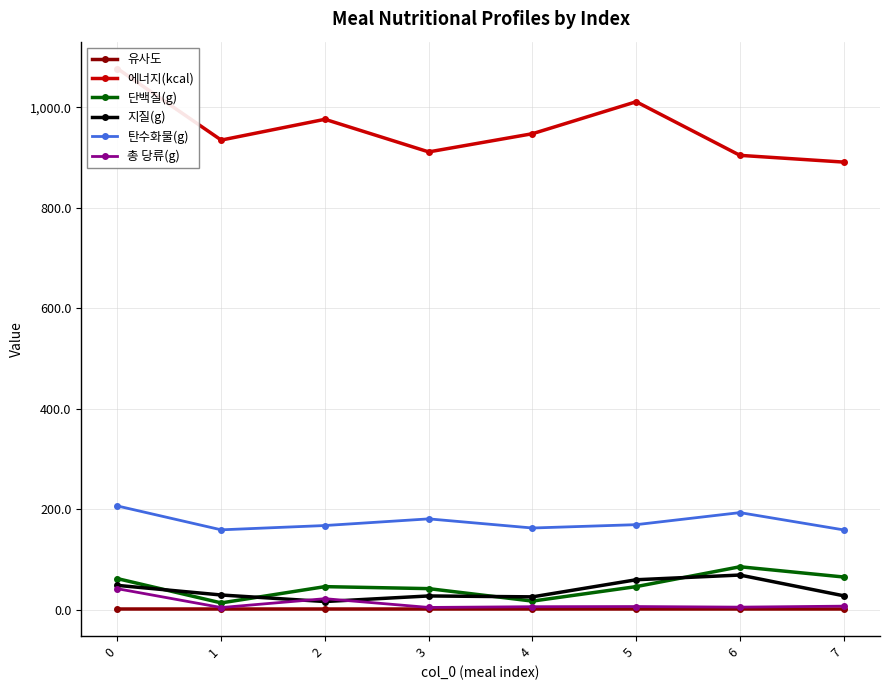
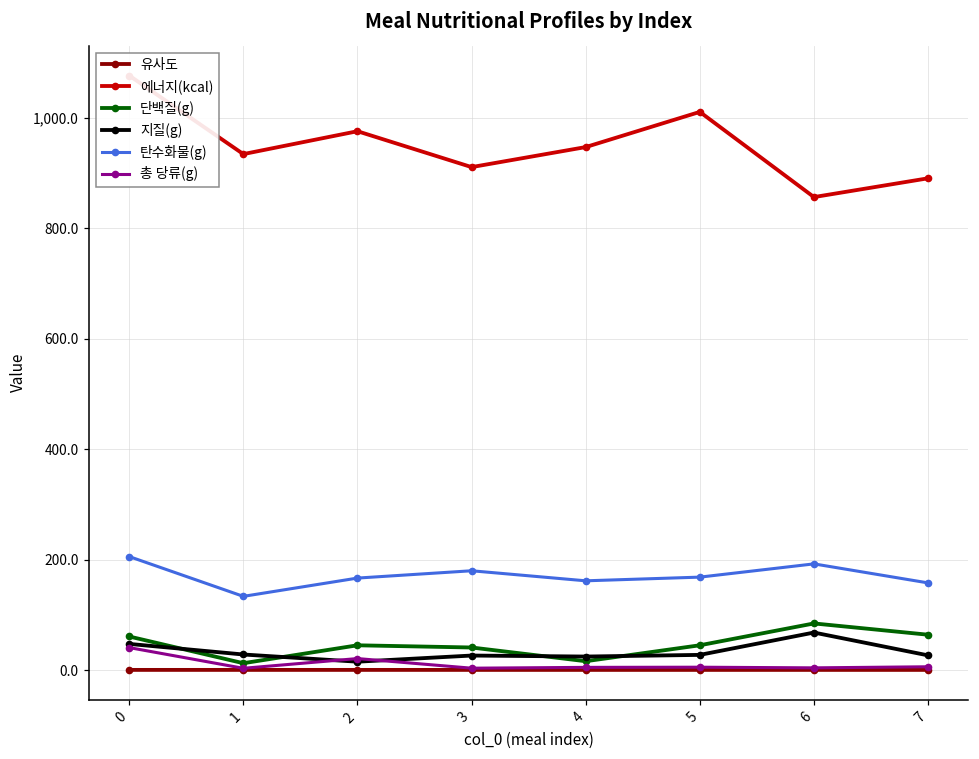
  {
    "유사도": {
      "0": "0",
      "2": "0",
      "7": "0"
    },
    "에너지(kcal)": {
      "1": "930",
      "2": "980",
      "3": "910",
      "4": "950",
      "5": "1,010",
-     "6": "900",
+     "6": "860",
      "7": "890"
    },
    "단백질(g)": {
      "0": "60",
      "1": "10",
      "2": "50",
      "3": "40",
      "4": "20",
      "5": "50",
      "6": "90",
      "7": "60"
    },
    "지질(g)": {
      "0": "50",
      "1": "30",
      "2": "20",
      "3": "30",
      "4": "30",
-     "5": "60",
+     "5": "30",
      "6": "70",
      "7": "30"
    },
    "탄수화물(g)": {
      "0": "210",
-     "1": "160",
+     "1": "130",
      "2": "170",
      "3": "180",
      "4": "160",
      "5": "170",
      "6": "190",
      "7": "160"
    },
    "총 당류(g)": {
      "0": "40",
      "2": "20",
      "7": "10"
    }
  }
